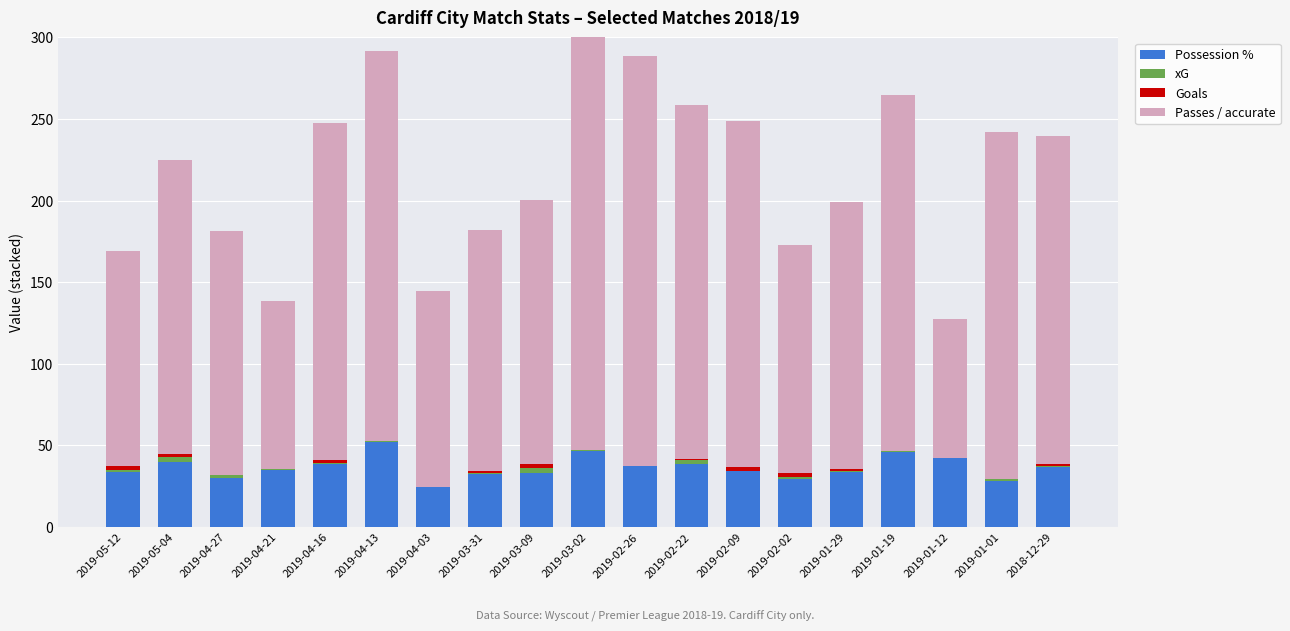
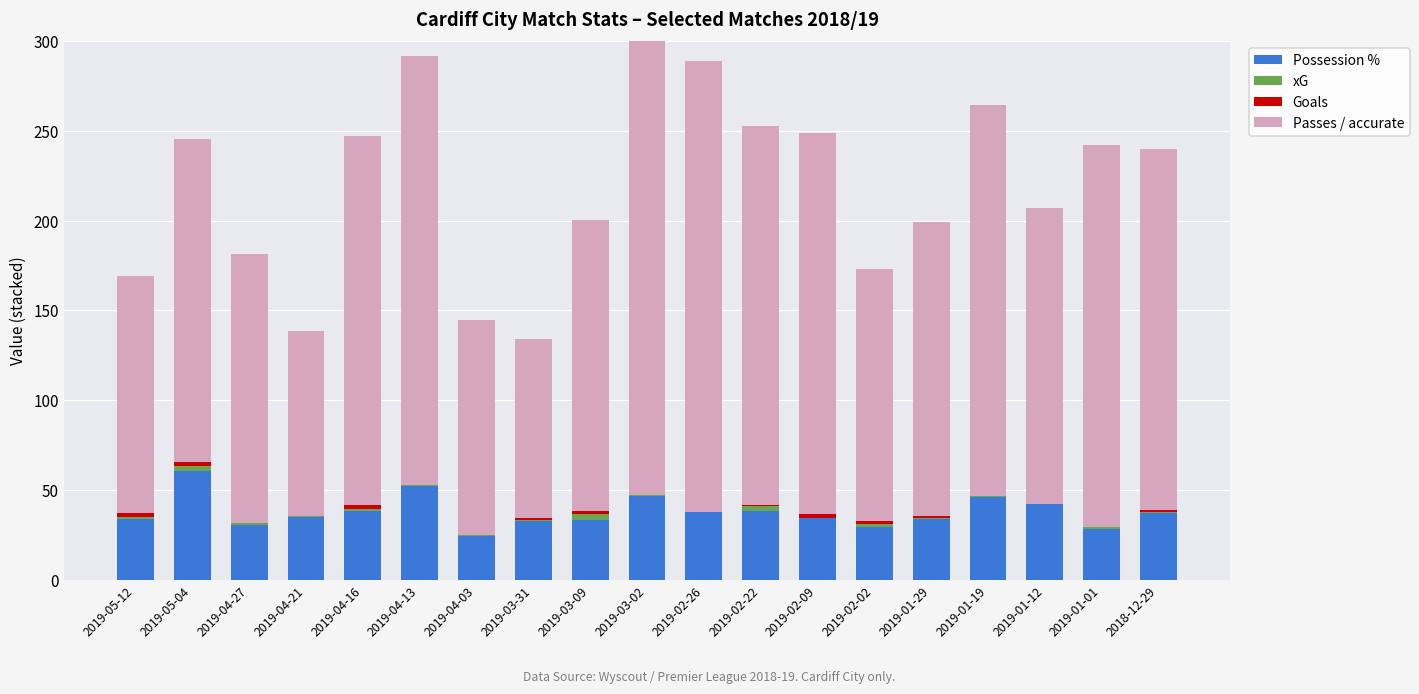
  {
    "Possession %": {
      "2019-05-12": 34,
-     "2019-05-04": 40,
+     "2019-05-04": 61,
      "2019-04-27": 30,
      "2019-04-21": 35,
      "2019-04-16": 38,
      "2019-04-13": 52,
      "2019-04-03": 25,
      "2019-03-31": 33,
      "2019-03-09": 33,
      "2019-03-02": 46,
      "2019-02-26": 37,
      "2019-02-22": 38,
      "2019-02-09": 34,
      "2019-02-02": 30,
      "2019-01-29": 34,
      "2019-01-19": 46,
      "2019-01-12": 42,
      "2019-01-01": 28,
      "2018-12-29": 37
    },
    "xG": {
      "2019-05-12": 2,
      "2019-05-04": 3,
      "2019-03-09": 4,
      "2019-02-22": 2
    },
    "Goals": {
      "2019-05-12": 2,
      "2019-05-04": 2,
      "2019-04-27": 0,
      "2019-04-21": 0,
      "2019-04-16": 2,
      "2019-04-13": 0,
      "2019-04-03": 0,
      "2019-03-09": 2,
      "2019-03-02": 0,
      "2019-02-26": 0,
      "2019-02-09": 2,
      "2019-02-02": 2,
      "2019-01-19": 0,
      "2019-01-12": 0,
      "2019-01-01": 0
    },
    "Passes / accurate": {
      "2019-05-12": 132,
      "2019-05-04": 180,
      "2019-04-27": 150,
      "2019-04-21": 103,
      "2019-04-16": 206,
      "2019-04-13": 239,
      "2019-04-03": 120,
-     "2019-03-31": 148,
+     "2019-03-31": 100,
      "2019-03-09": 162,
      "2019-02-26": 251,
-     "2019-02-22": 217,
+     "2019-02-22": 211,
      "2019-02-09": 212,
      "2019-02-02": 140,
      "2019-01-29": 164,
      "2019-01-19": 218,
-     "2019-01-12": 85,
+     "2019-01-12": 165,
      "2019-01-01": 213,
      "2018-12-29": 201
    }
  }
